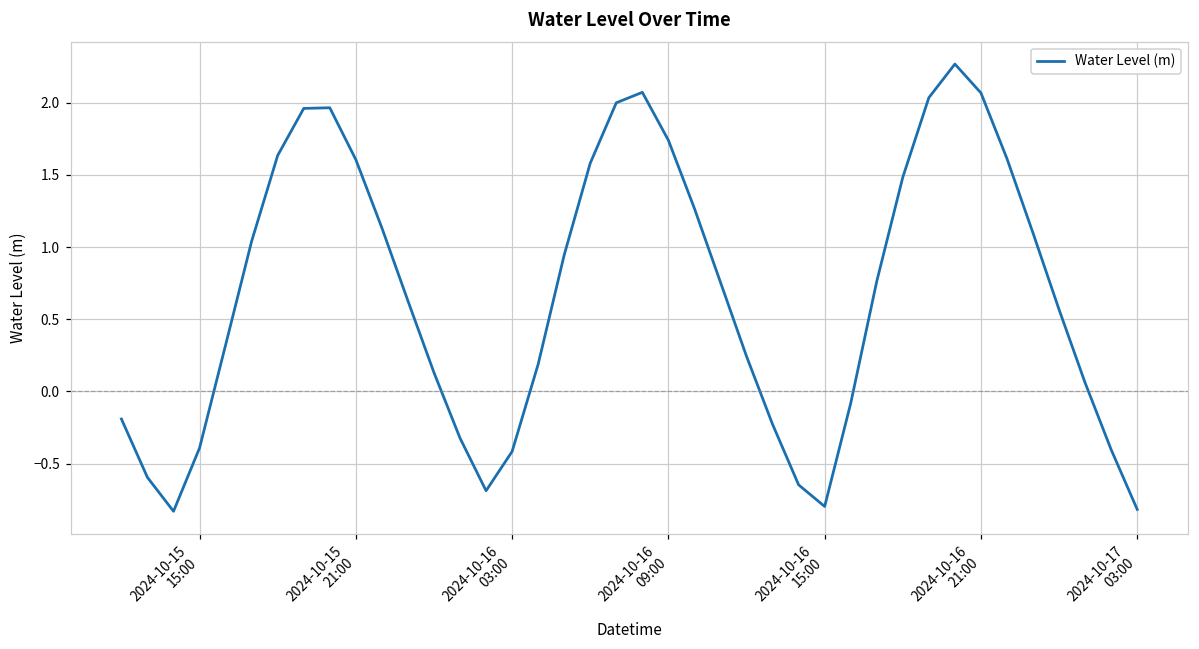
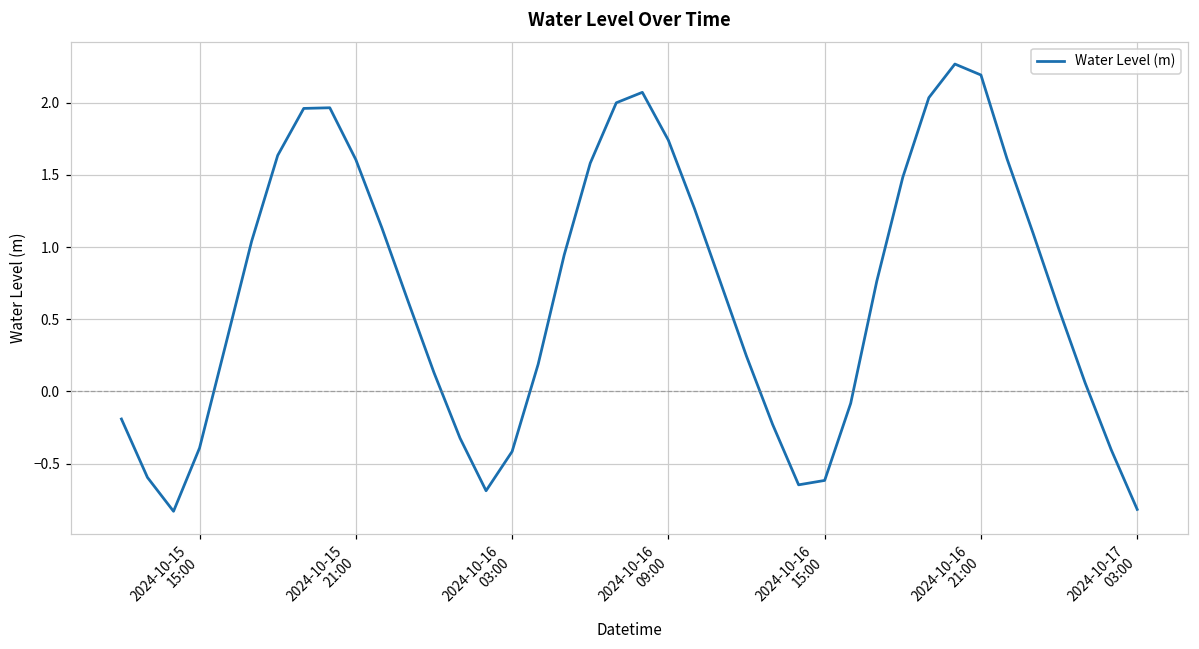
  {
    "2024-10-15 15:00": -0.39,
    "2024-10-15 21:00": 1.61,
    "2024-10-16 03:00": -0.42,
    "2024-10-16 09:00": 1.74,
-   "2024-10-16 15:00": -0.80,
-   "2024-10-16 21:00": 2.07,
+   "2024-10-16 15:00": -0.62,
+   "2024-10-16 21:00": 2.19,
    "2024-10-17 03:00": -0.82
  }
